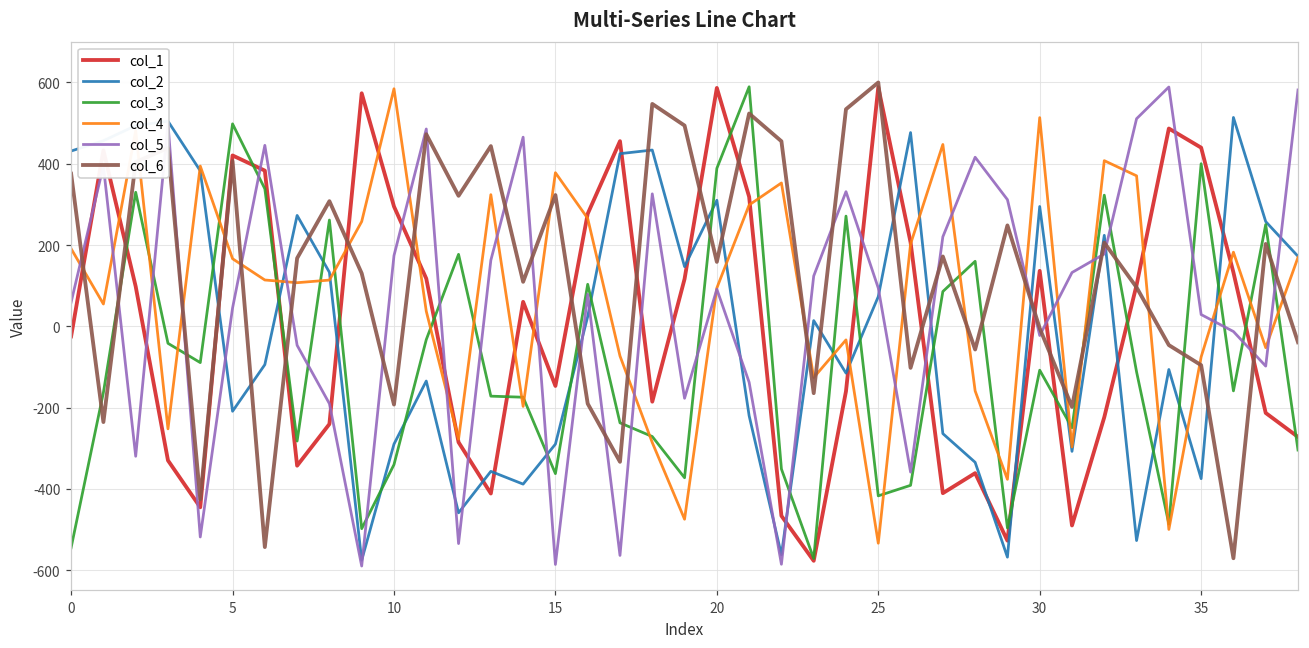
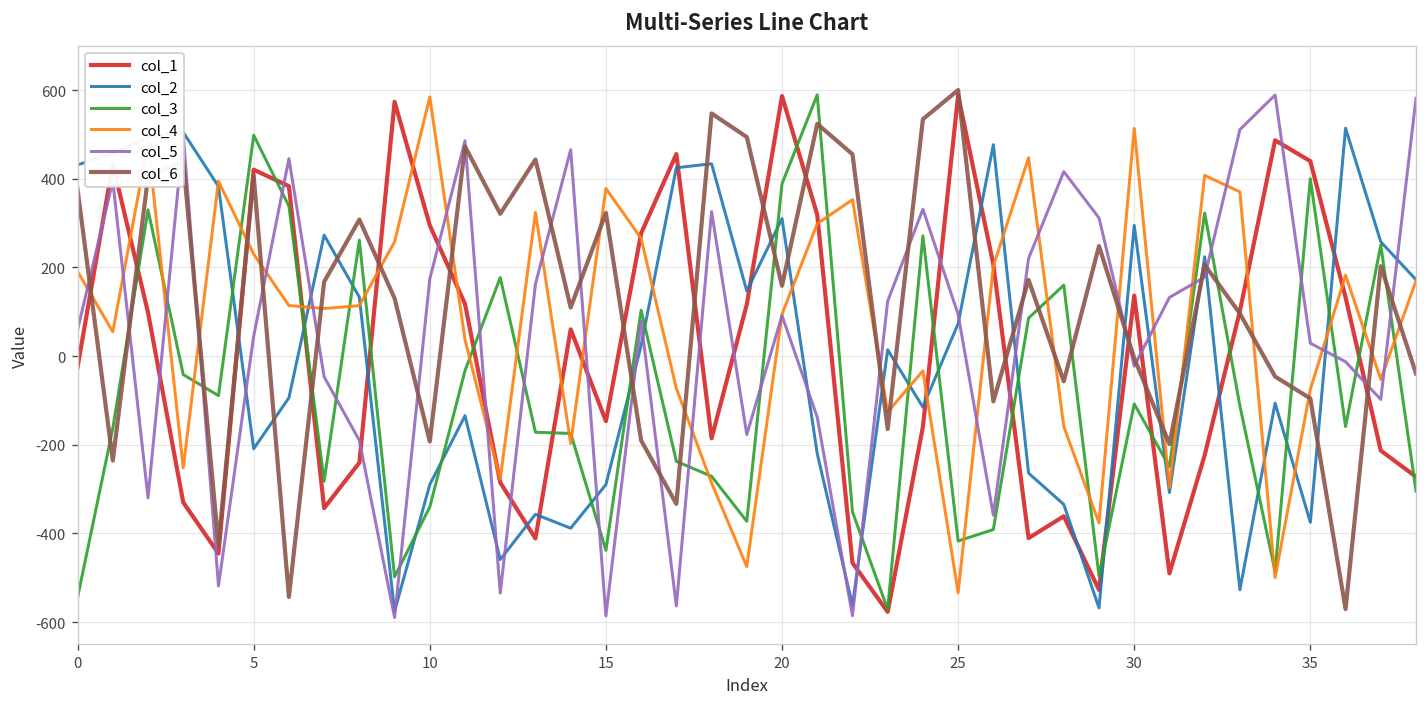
  {
    "col_1": {
      "0": -20,
      "5": 420,
      "10": 290,
      "15": -150,
      "20": 590,
      "25": 590,
      "30": 140,
      "35": 440
    },
    "col_2": {
      "0": 430,
      "5": -210,
      "10": -290,
      "15": -290,
      "20": 310,
      "25": 70,
      "30": 290,
      "35": -370
    },
    "col_3": {
      "0": -540,
      "5": 500,
      "10": -340,
-     "15": -360,
+     "15": -440,
      "20": 390,
      "25": -420,
      "30": -110,
      "35": 400
    },
    "col_4": {
      "0": 190,
-     "5": 170,
+     "5": 230,
      "10": 580,
      "15": 380,
      "25": -530,
      "30": 510,
      "35": -80
    },
    "col_5": {
      "0": 60,
      "5": 40,
      "10": 170,
      "15": -590,
      "25": 90,
      "30": -20,
      "35": 30
    },
    "col_6": {
      "0": 380,
      "5": 410,
      "10": -190,
      "15": 320,
      "20": 160,
      "25": 600,
      "30": 0,
      "35": -100
    }
  }
